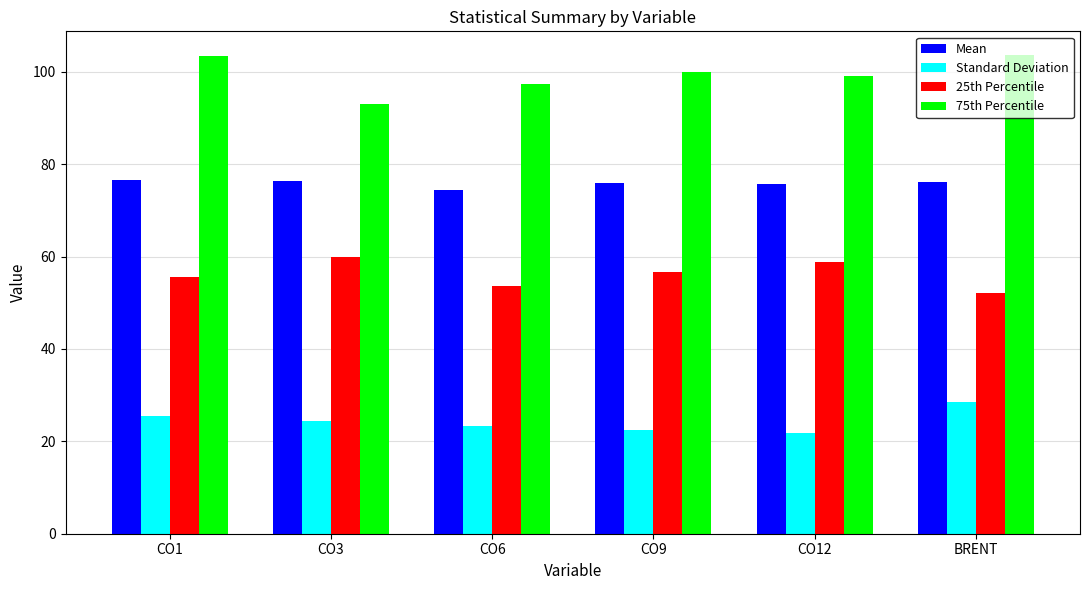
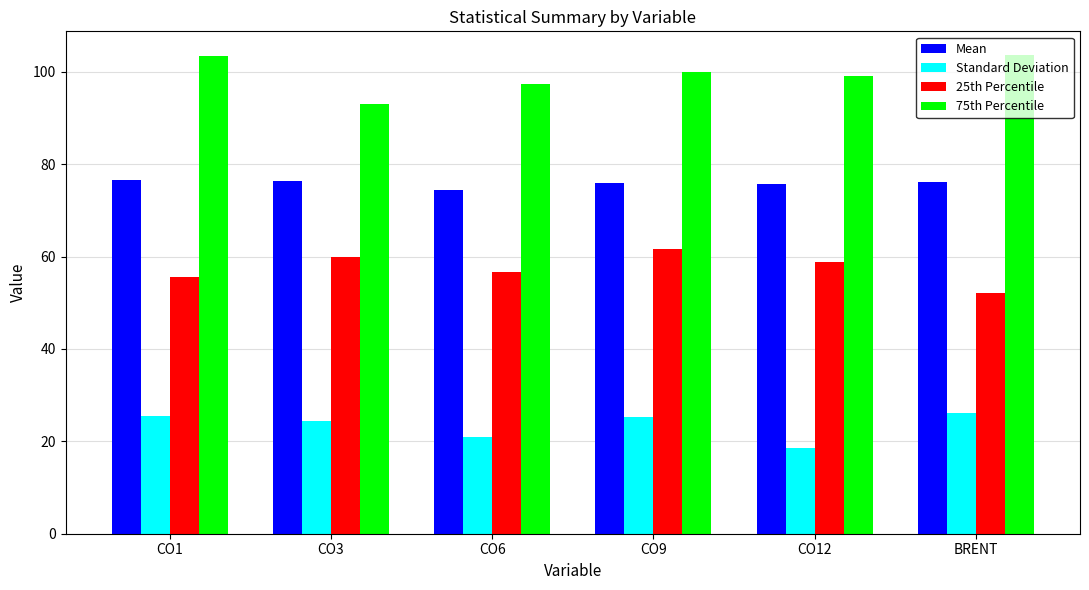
  {
    "Mean": {
      "CO1": 76,
      "CO3": 76,
      "CO6": 74,
      "CO9": 76,
      "CO12": 76,
      "BRENT": 76
    },
    "Standard Deviation": {
      "CO1": 25,
      "CO3": 24,
-     "CO6": 23,
-     "CO9": 23,
-     "CO12": 22,
-     "BRENT": 28
+     "CO6": 21,
+     "CO9": 25,
+     "CO12": 18,
+     "BRENT": 26
    },
    "25th Percentile": {
      "CO1": 55,
      "CO3": 60,
-     "CO6": 54,
-     "CO9": 57,
+     "CO6": 57,
+     "CO9": 62,
      "CO12": 59,
      "BRENT": 52
    },
    "75th Percentile": {
      "CO1": 103,
      "CO3": 93,
      "CO6": 97,
      "CO9": 100,
      "CO12": 99
    }
  }
